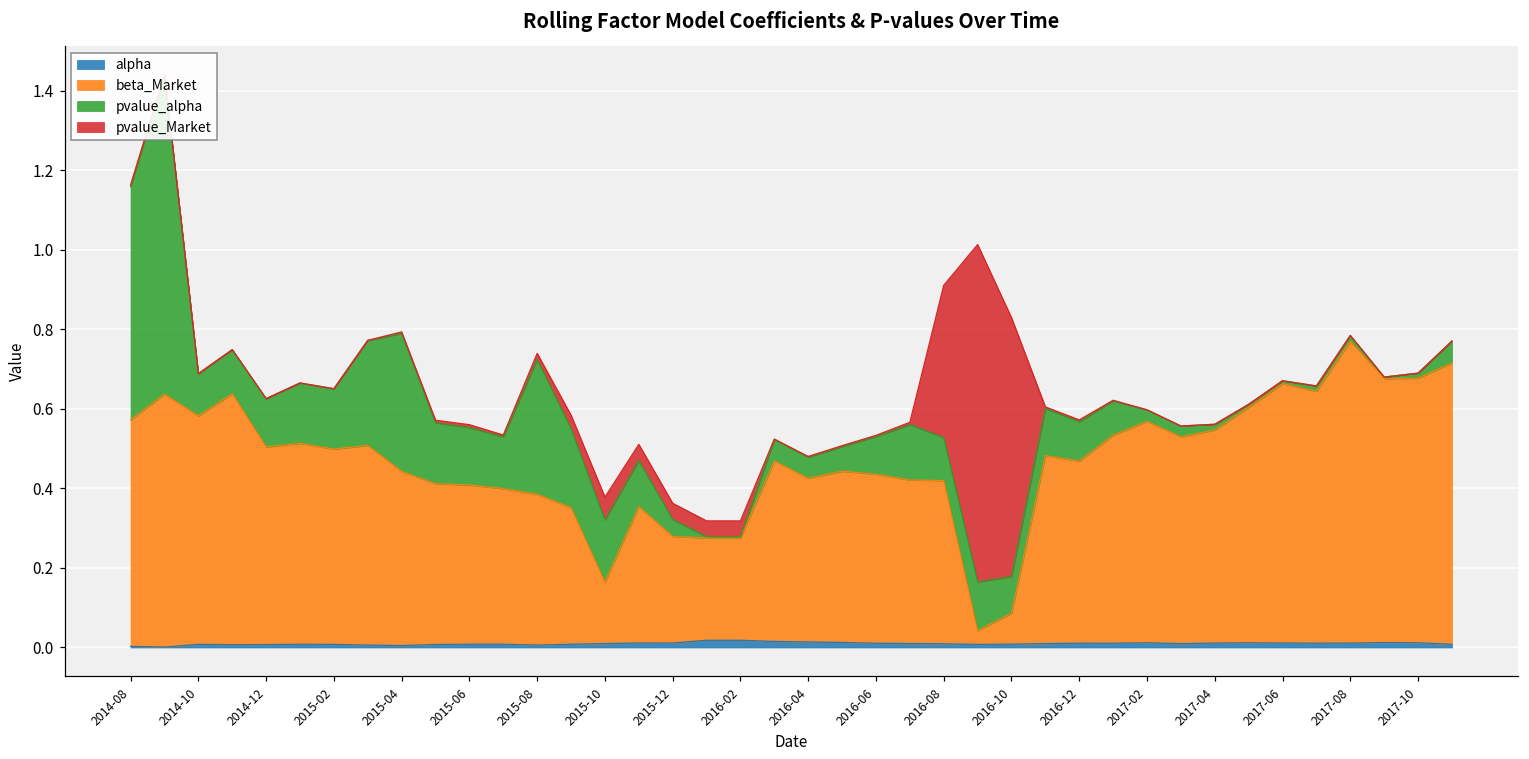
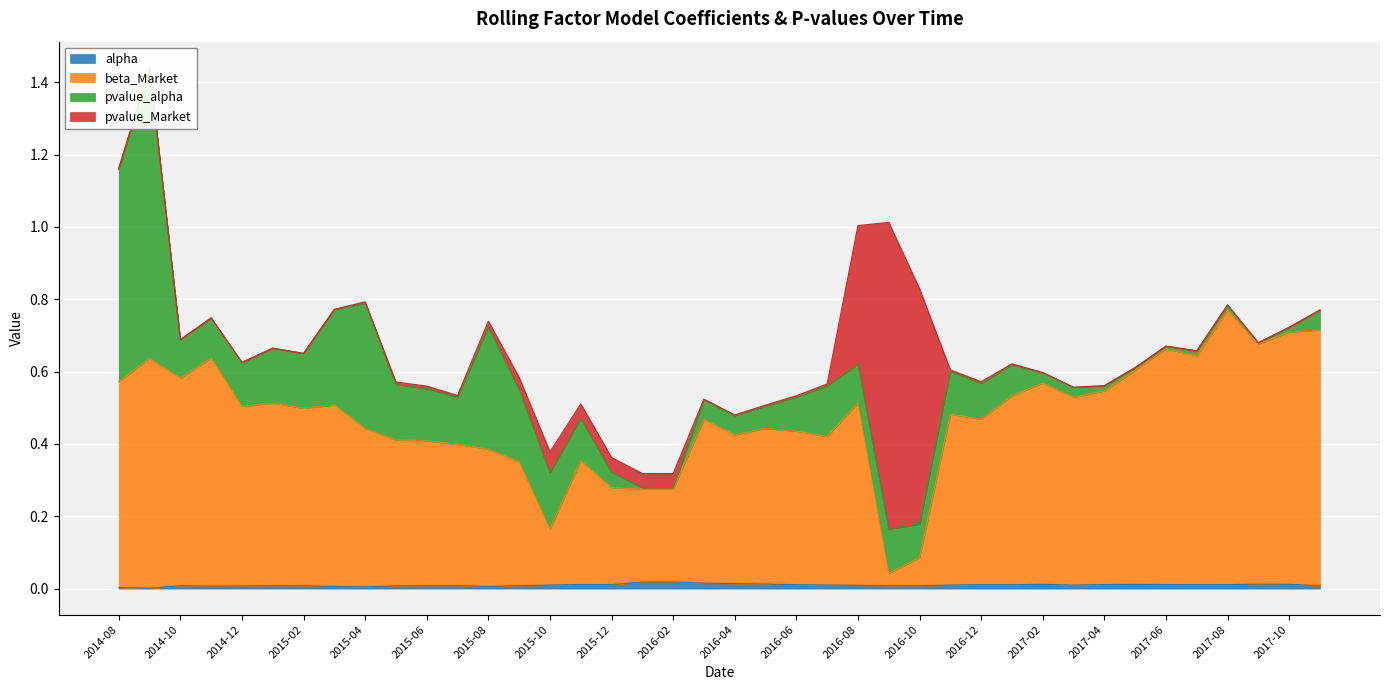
  {
    "alpha": {
      "2014-08": 0.00,
      "2014-10": 0.01,
      "2014-12": 0.01,
      "2015-02": 0.01,
      "2015-04": 0.00,
      "2015-06": 0.01,
      "2015-08": 0.01,
      "2015-10": 0.01,
      "2015-12": 0.01,
      "2016-02": 0.02,
      "2016-04": 0.01,
      "2016-06": 0.01,
      "2016-08": 0.01,
      "2016-10": 0.01,
      "2016-12": 0.01,
      "2017-02": 0.01,
      "2017-04": 0.01,
      "2017-06": 0.01,
      "2017-08": 0.01,
      "2017-10": 0.01
    },
    "beta_Market": {
      "2014-08": 0.57,
      "2014-10": 0.57,
      "2014-12": 0.50,
      "2015-02": 0.49,
      "2015-04": 0.44,
      "2015-06": 0.40,
      "2015-08": 0.38,
      "2015-10": 0.15,
      "2015-12": 0.27,
      "2016-04": 0.41,
      "2016-06": 0.42,
-     "2016-08": 0.41,
+     "2016-08": 0.50,
      "2016-10": 0.08,
      "2016-12": 0.46,
      "2017-02": 0.56,
      "2017-04": 0.54,
      "2017-06": 0.65,
      "2017-08": 0.76,
-     "2017-10": 0.66
+     "2017-10": 0.70
    },
    "pvalue_alpha": {
      "2015-08": 0.34,
      "2015-10": 0.16,
      "2015-12": 0.04,
      "2016-08": 0.11,
      "2016-10": 0.09
    },
    "pvalue_Market": {
      "2015-08": 0.02,
      "2015-10": 0.06,
      "2015-12": 0.04,
      "2016-02": 0.04,
      "2016-08": 0.38,
      "2016-10": 0.65
    }
  }
